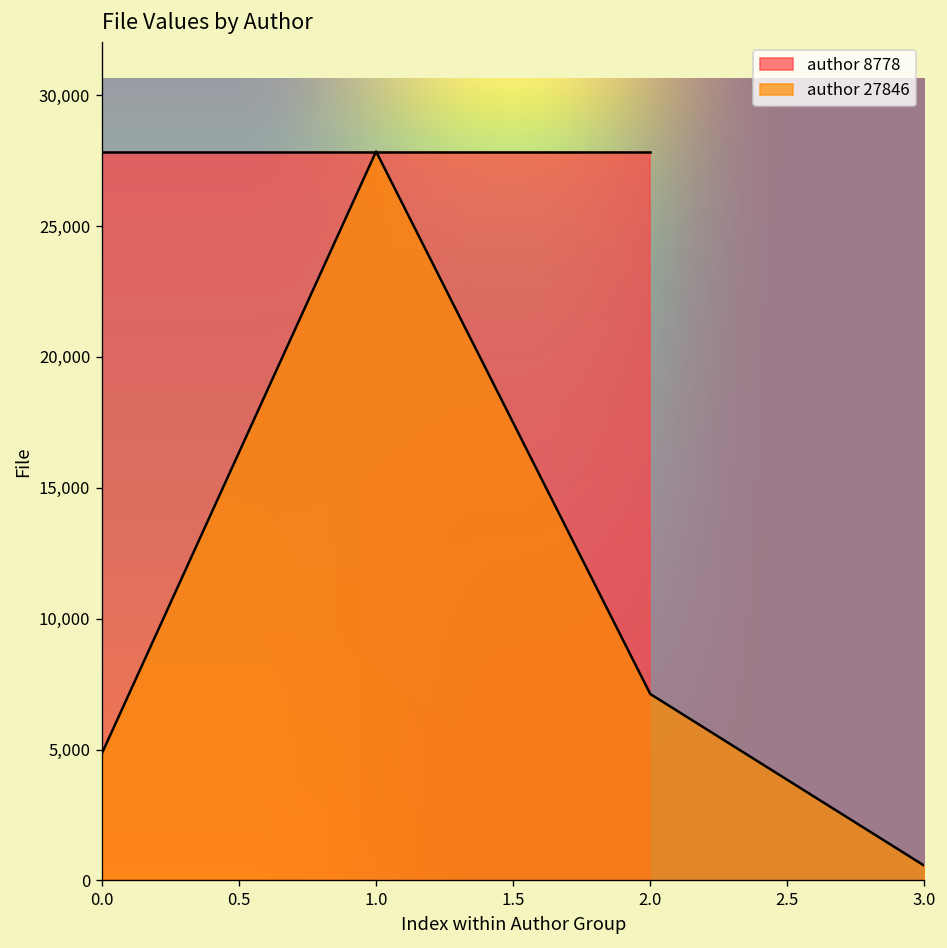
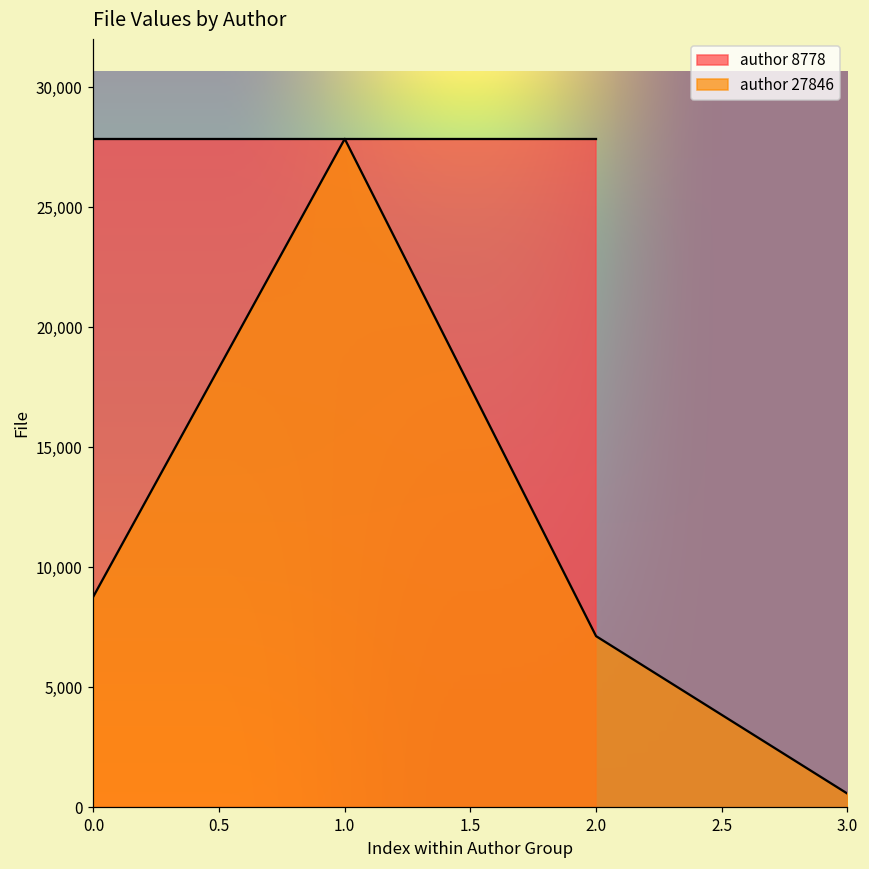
  {
    "author 8778": {
      "0.0": "27,800",
      "2.0": "27,800"
    },
    "author 27846": {
-     "0.0": "4,900",
+     "0.0": "8,800",
      "2.0": "7,100",
      "3.0": "600"
    }
  }
